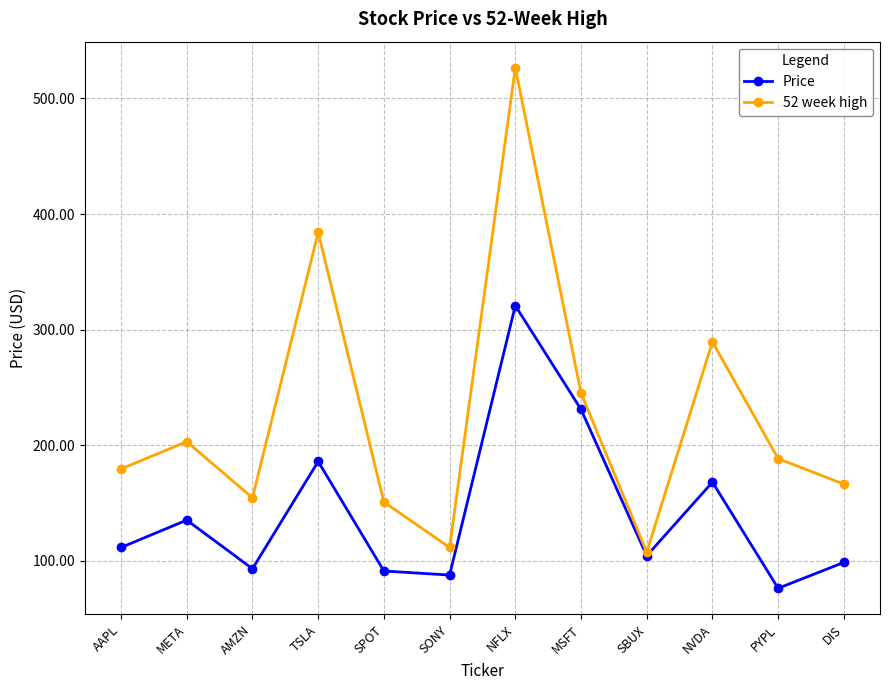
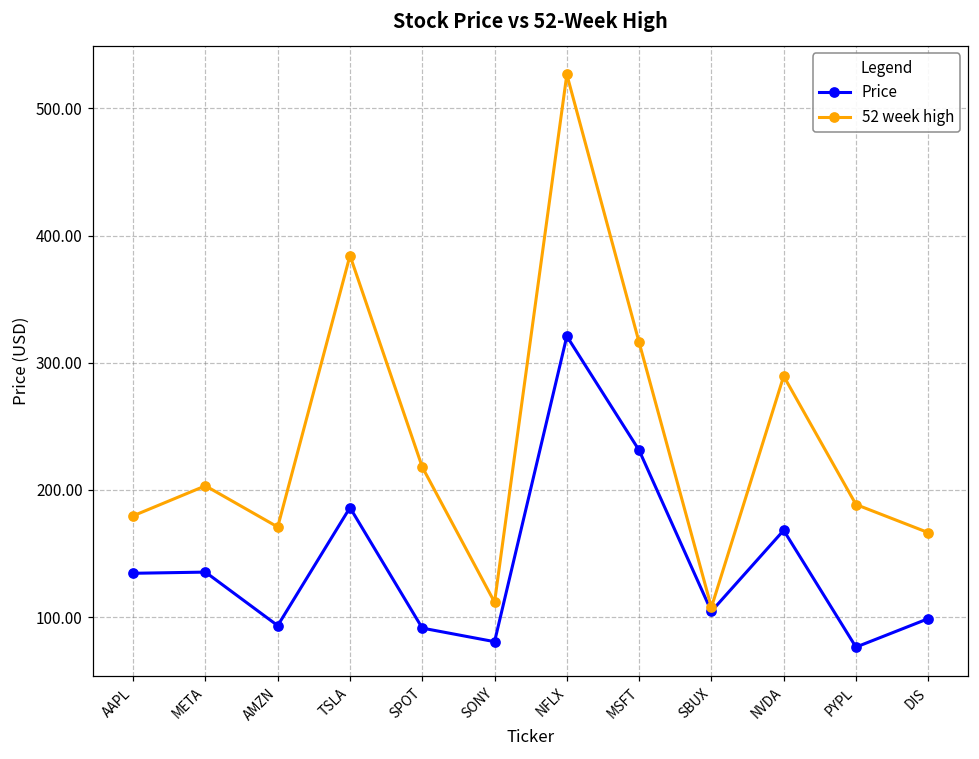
  {
    "Price": {
-     "AAPL": 112,
+     "AAPL": 134,
      "META": 135,
      "AMZN": 93,
      "TSLA": 186,
      "SPOT": 91,
-     "SONY": 88,
+     "SONY": 81,
      "NFLX": 321,
      "MSFT": 231,
      "SBUX": 104,
      "NVDA": 168,
      "PYPL": 76,
      "DIS": 99
    },
    "52 week high": {
      "AAPL": 180,
      "META": 203,
-     "AMZN": 155,
+     "AMZN": 171,
      "TSLA": 384,
-     "SPOT": 151,
+     "SPOT": 218,
      "SONY": 112,
      "NFLX": 527,
-     "MSFT": 245,
+     "MSFT": 316,
      "SBUX": 108,
      "NVDA": 289,
      "PYPL": 189,
      "DIS": 166
    }
  }
